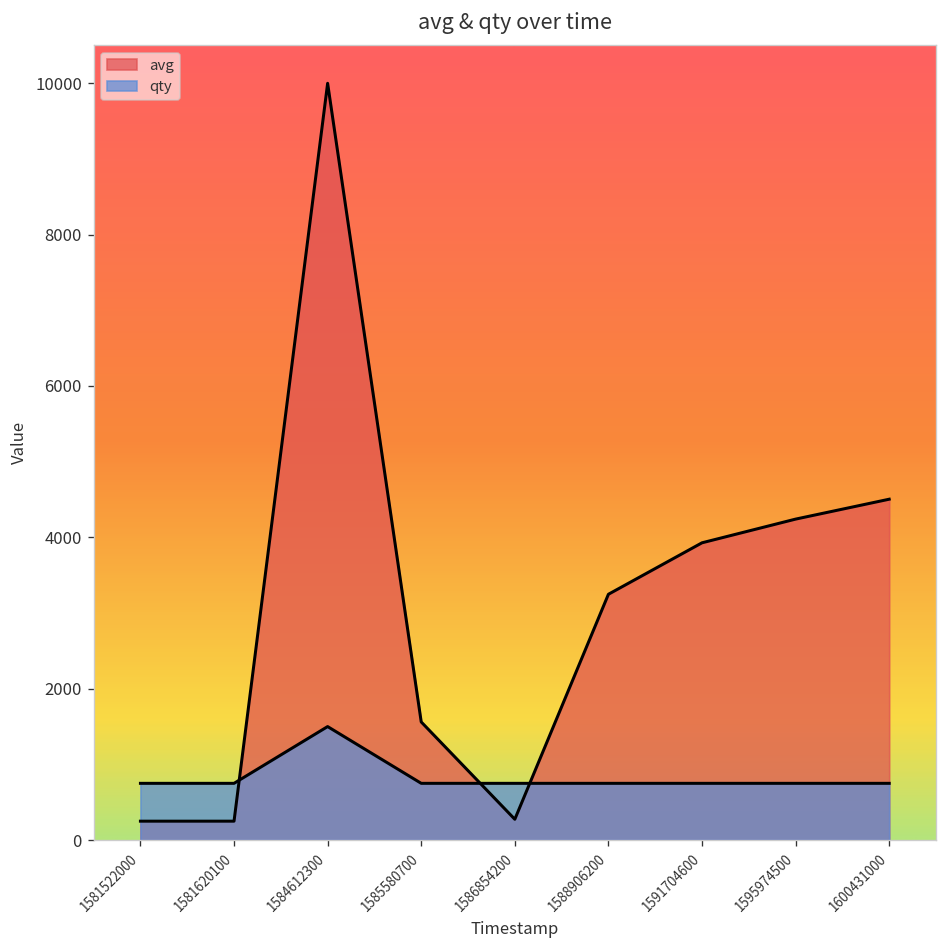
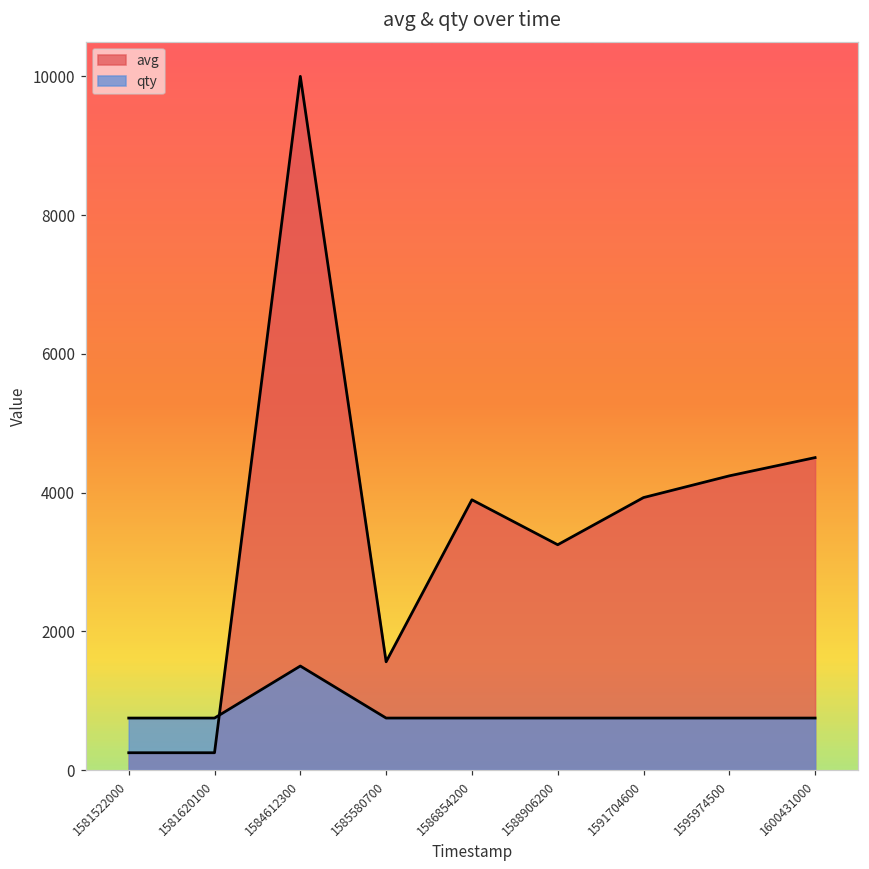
  {
    "avg": {
      "1581522000": 300,
      "1581620100": 300,
      "1584612300": 10000,
      "1585580700": 1600,
-     "1586854200": 300,
+     "1586854200": 3900,
      "1588906200": 3200,
      "1591704600": 3900,
      "1595974500": 4200,
      "1600431000": 4500
    },
    "qty": {
      "1581522000": 700,
      "1581620100": 700,
      "1584612300": 1500,
      "1585580700": 700,
      "1586854200": 700,
      "1588906200": 700,
      "1591704600": 700,
      "1595974500": 700,
      "1600431000": 700
    }
  }
